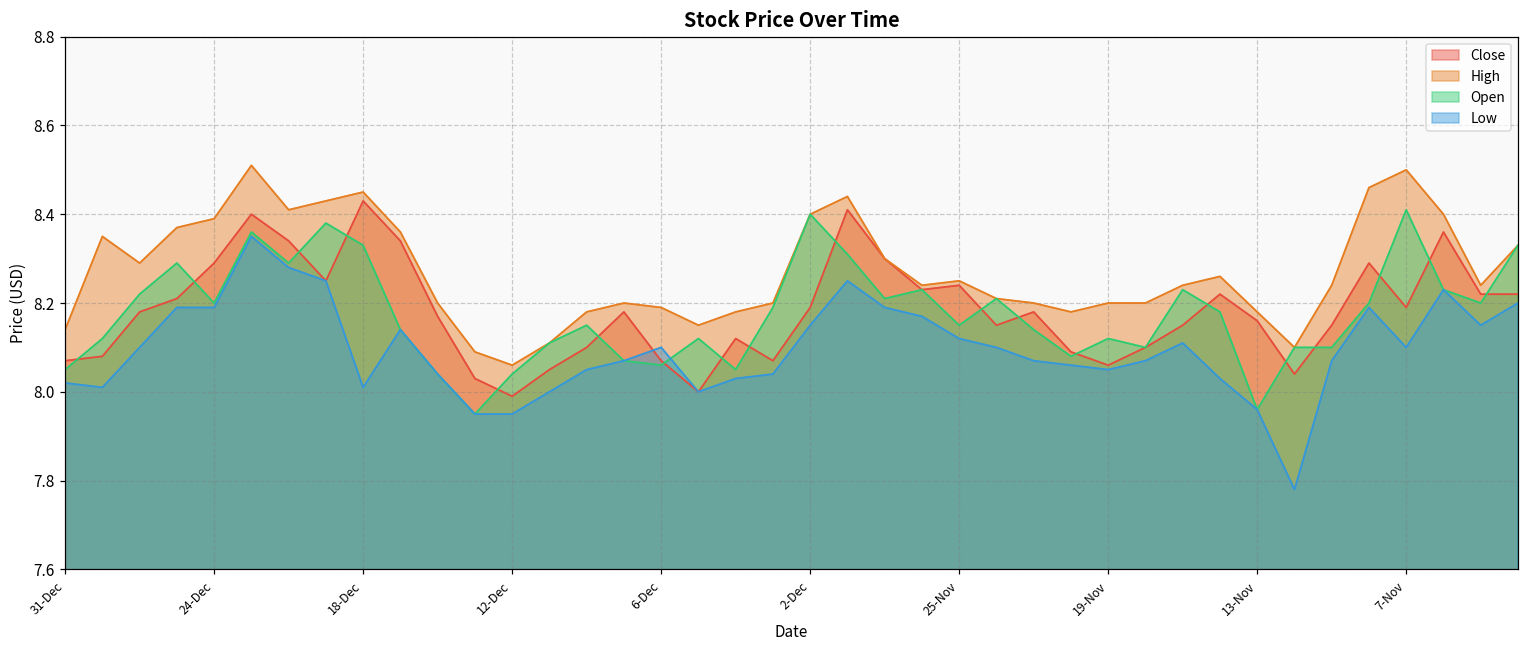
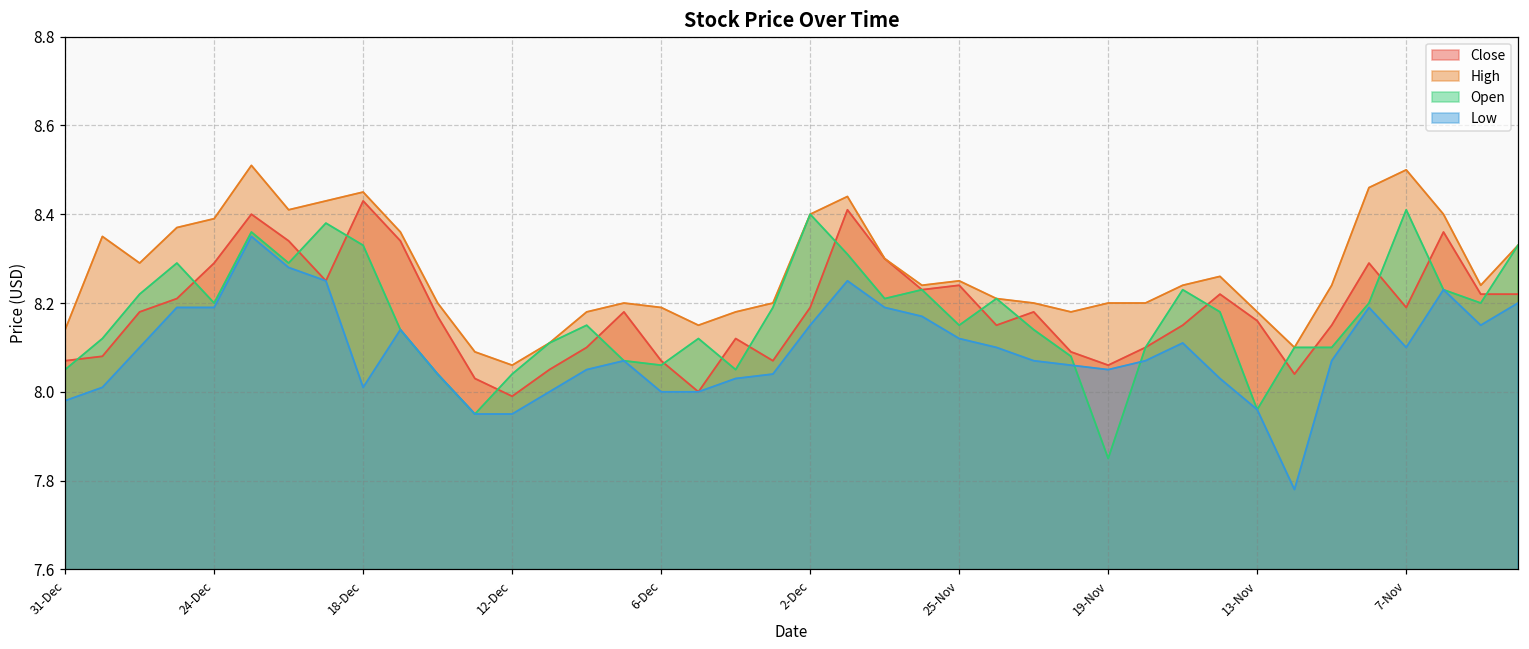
  {
    "Open": {
      "31-Dec": 8.05,
      "24-Dec": 8.20,
      "18-Dec": 8.33,
      "12-Dec": 8.04,
      "6-Dec": 8.06,
      "25-Nov": 8.15,
-     "19-Nov": 8.12,
+     "19-Nov": 7.85,
      "7-Nov": 8.41
    },
    "Low": {
-     "31-Dec": 8.02,
+     "31-Dec": 7.98,
      "24-Dec": 8.19,
      "18-Dec": 8.01,
      "12-Dec": 7.95,
-     "6-Dec": 8.1,
+     "6-Dec": 8.0,
      "2-Dec": 8.15,
      "25-Nov": 8.12,
      "19-Nov": 8.05,
      "7-Nov": 8.10
    }
  }
